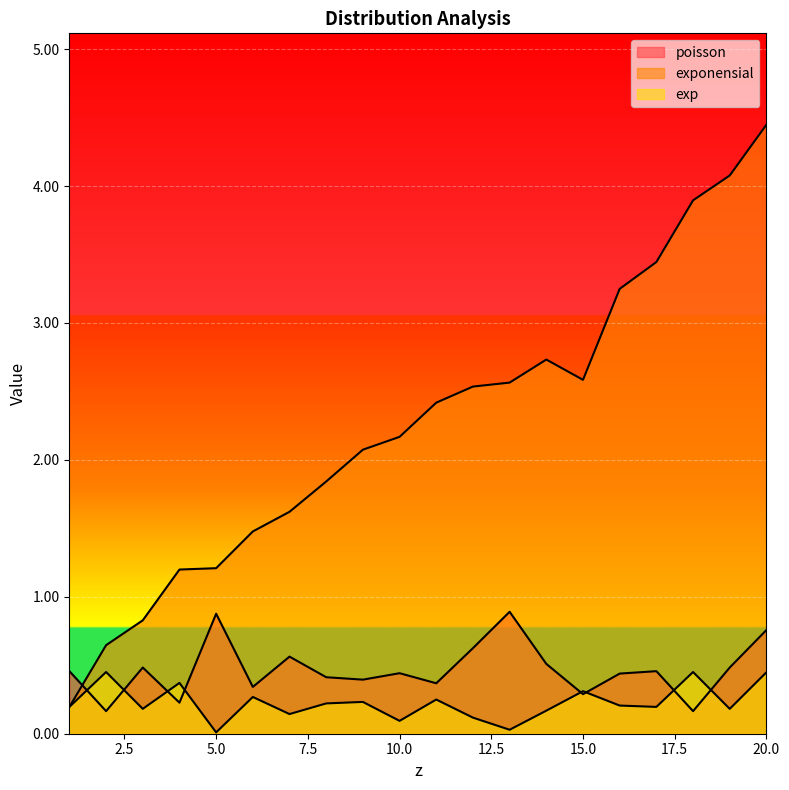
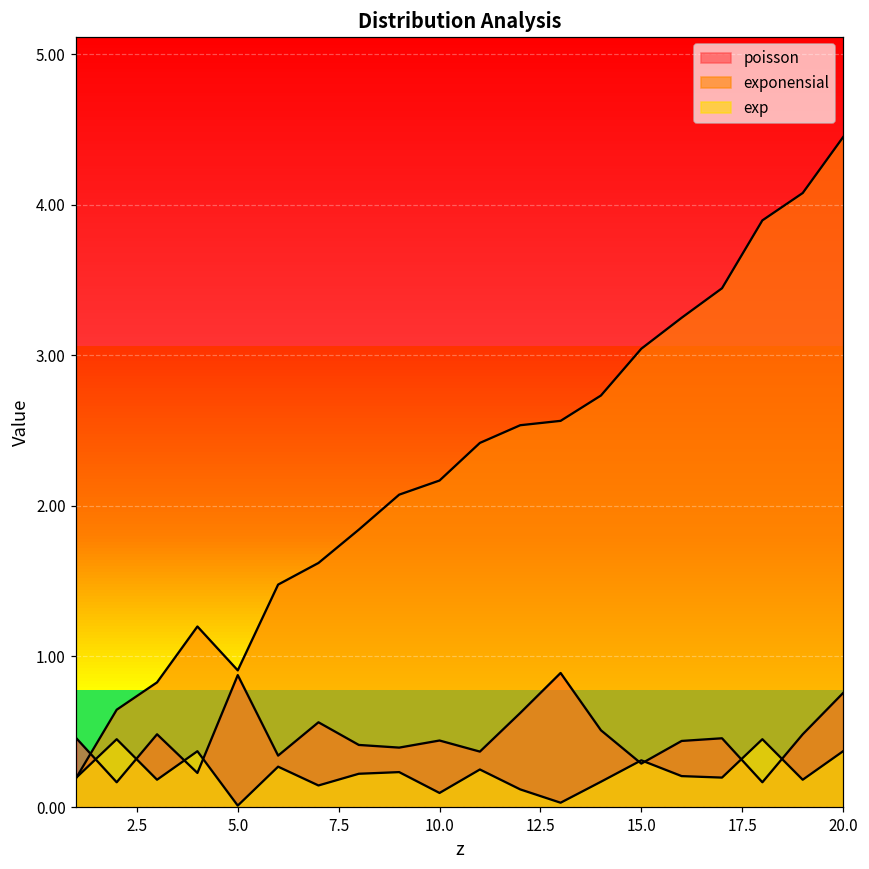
  {
    "poisson": {
      "5.0": 0.88,
      "10.0": 0.44,
      "15.0": 0.29,
      "20.0": 0.76
    },
    "exponensial": {
-     "5.0": 1.21,
+     "5.0": 0.91,
      "10.0": 2.17,
-     "15.0": 2.58,
+     "15.0": 3.04,
      "20.0": 4.45
    },
    "exp": {
      "5.0": 0.01,
      "10.0": 0.09,
      "15.0": 0.31,
-     "20.0": 0.45
+     "20.0": 0.37
    }
  }
